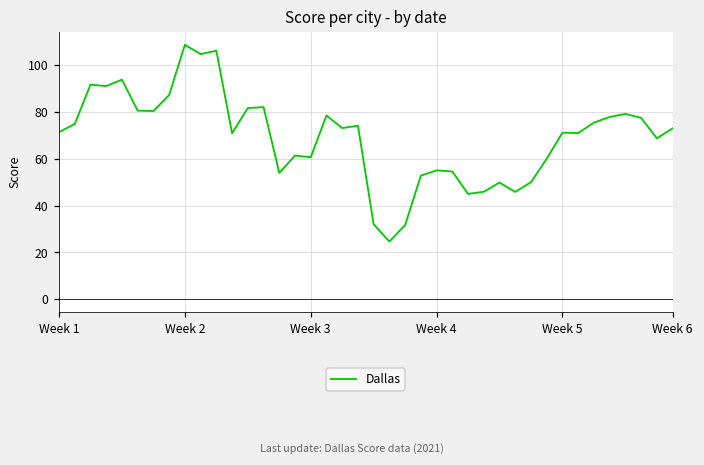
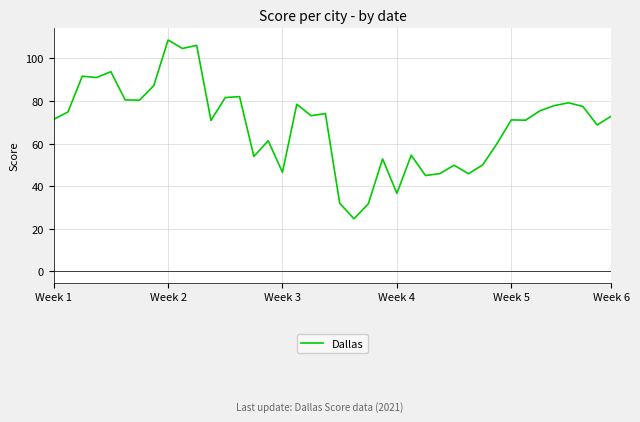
  {
    "Week 1": 71,
    "Week 2": 109,
-   "Week 3": 61,
-   "Week 4": 55,
+   "Week 3": 47,
+   "Week 4": 37,
    "Week 5": 71,
    "Week 6": 73
  }
